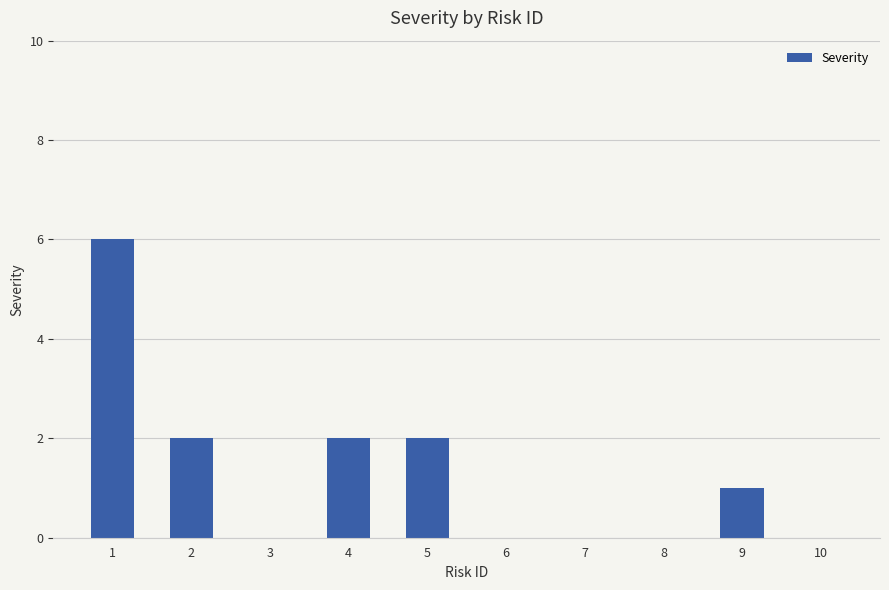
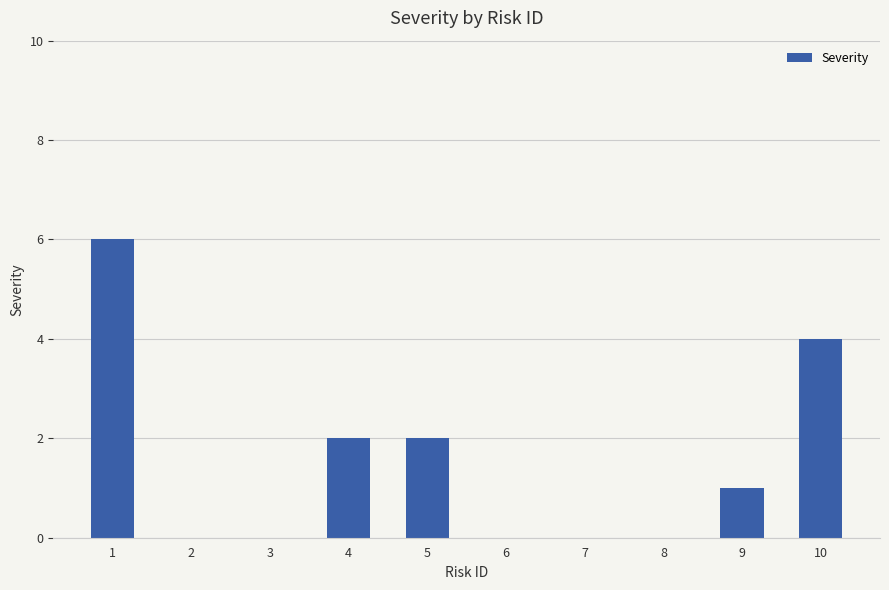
  {
    "1": 6,
-   "2": 2,
+   "2": 0,
    "3": 0,
    "4": 2,
    "5": 2,
    "6": 0,
    "7": 0,
    "8": 0,
    "9": 1,
-   "10": 0
+   "10": 4
  }
